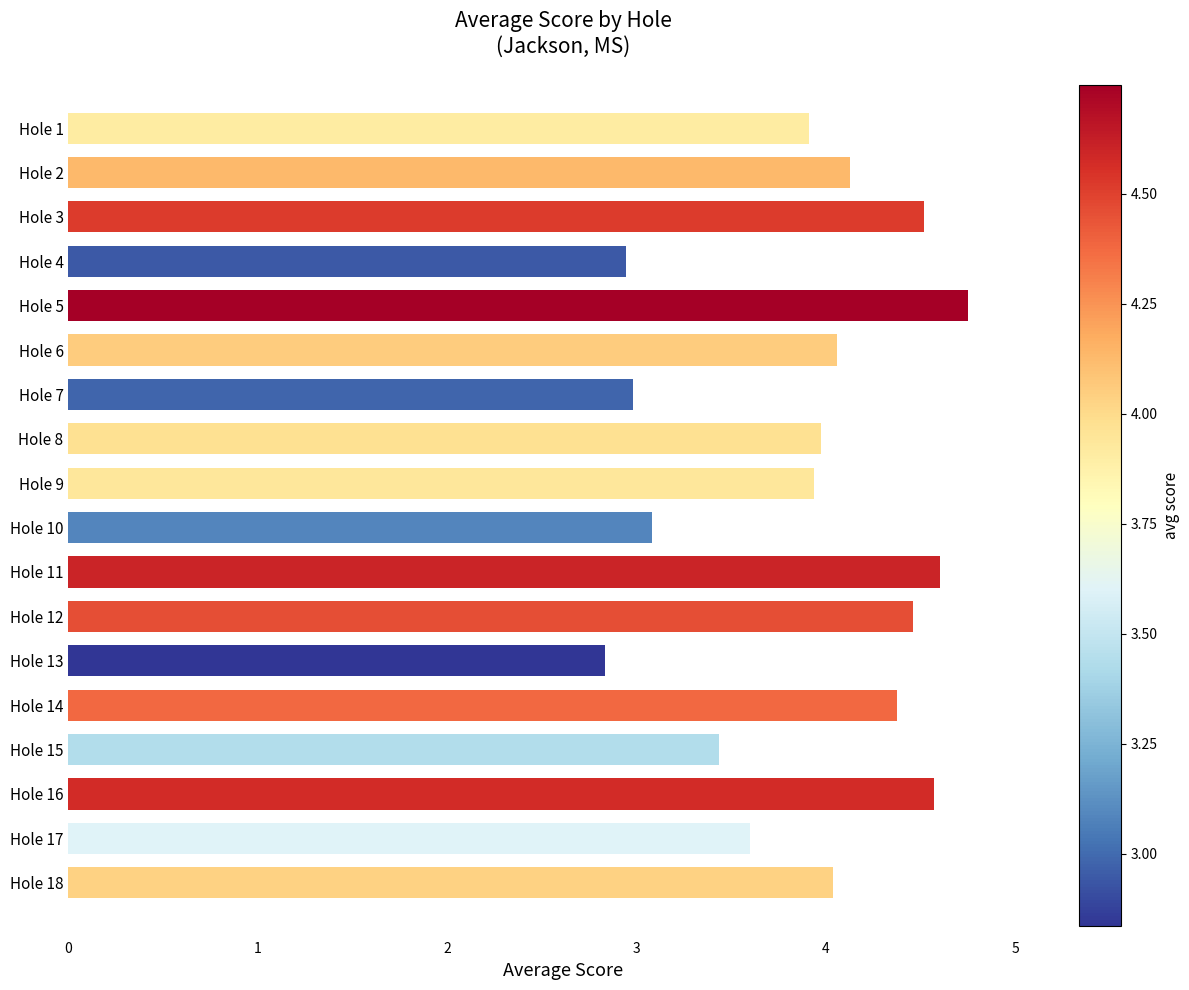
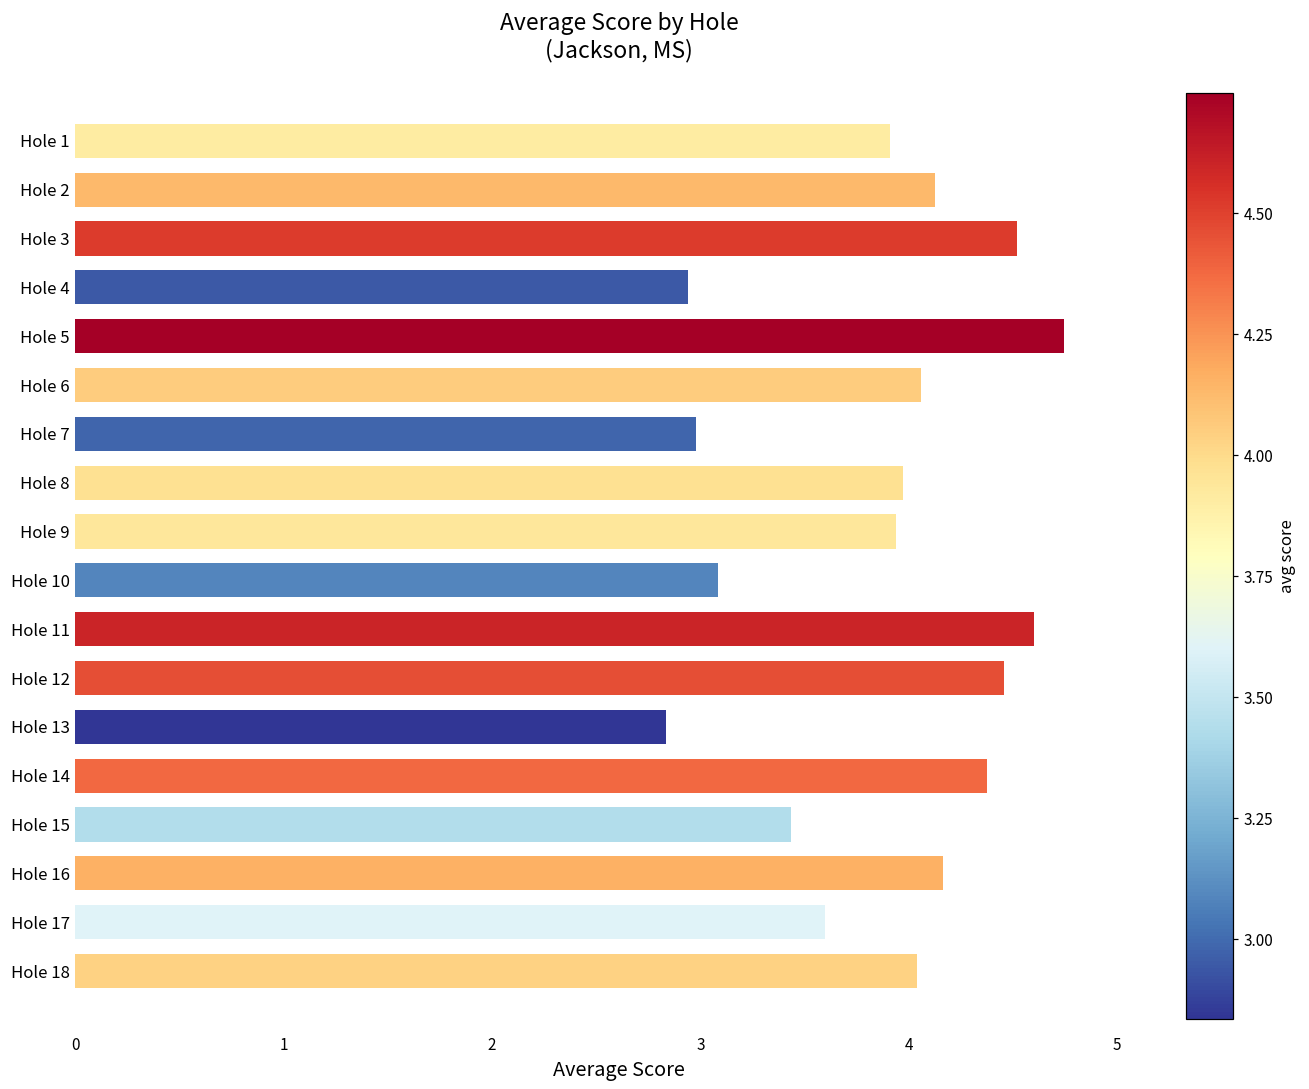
  {
    "Hole 1": 3.91,
    "Hole 2": 4.13,
    "Hole 3": 4.52,
    "Hole 4": 2.94,
    "Hole 5": 4.75,
    "Hole 6": 4.06,
    "Hole 7": 2.98,
    "Hole 8": 3.97,
    "Hole 9": 3.94,
    "Hole 10": 3.08,
    "Hole 11": 4.60,
    "Hole 12": 4.46,
    "Hole 13": 2.84,
    "Hole 14": 4.38,
    "Hole 15": 3.44,
-   "Hole 16": 4.57,
+   "Hole 16": 4.16,
    "Hole 17": 3.60,
    "Hole 18": 4.04
  }
